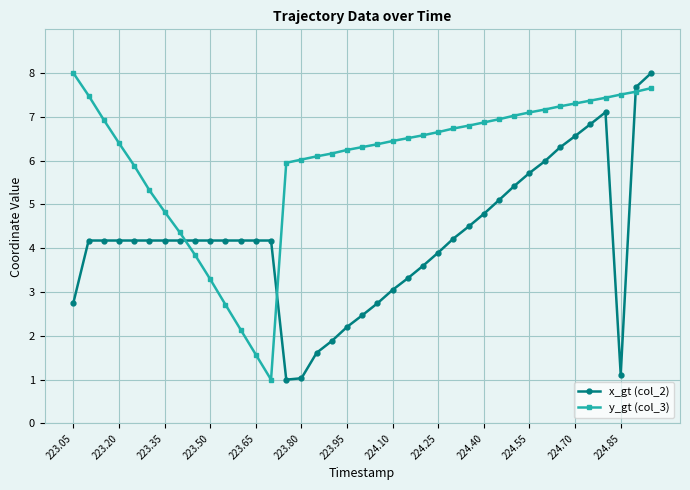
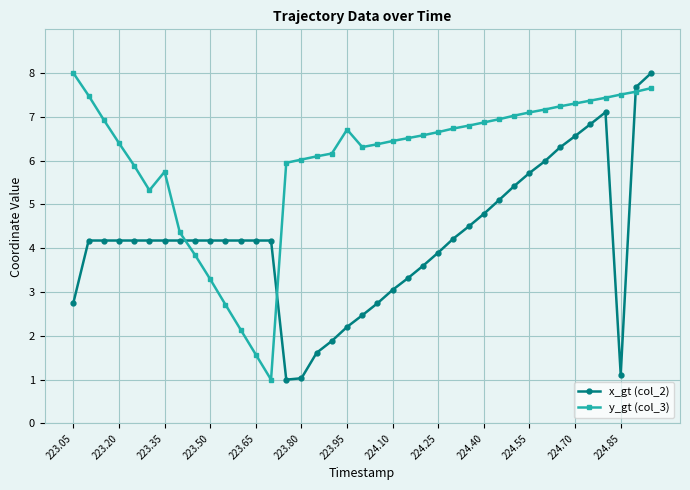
  {
    "x_gt (col_2)": {
      "223.05": 2.8,
      "223.20": 4.2,
      "223.35": 4.2,
      "223.50": 4.2,
      "223.65": 4.2,
      "223.80": 1.0,
      "223.95": 2.2,
      "224.10": 3.1,
      "224.25": 3.9,
      "224.40": 4.8,
      "224.55": 5.7,
      "224.70": 6.6,
      "224.85": 1.1
    },
    "y_gt (col_3)": {
      "223.05": 8.0,
      "223.20": 6.4,
-     "223.35": 4.8,
+     "223.35": 5.7,
      "223.50": 3.3,
      "223.65": 1.6,
      "223.80": 6.0,
-     "223.95": 6.2,
+     "223.95": 6.7,
      "224.10": 6.4,
      "224.25": 6.7,
      "224.40": 6.9,
      "224.55": 7.1,
      "224.70": 7.3,
      "224.85": 7.5
    }
  }
